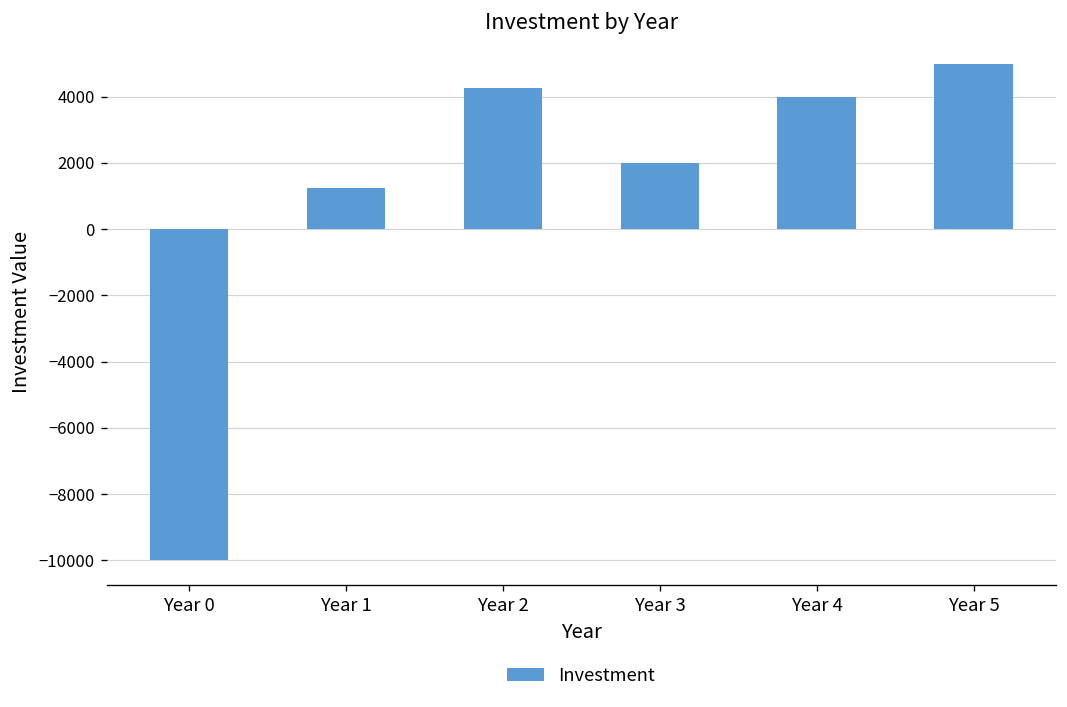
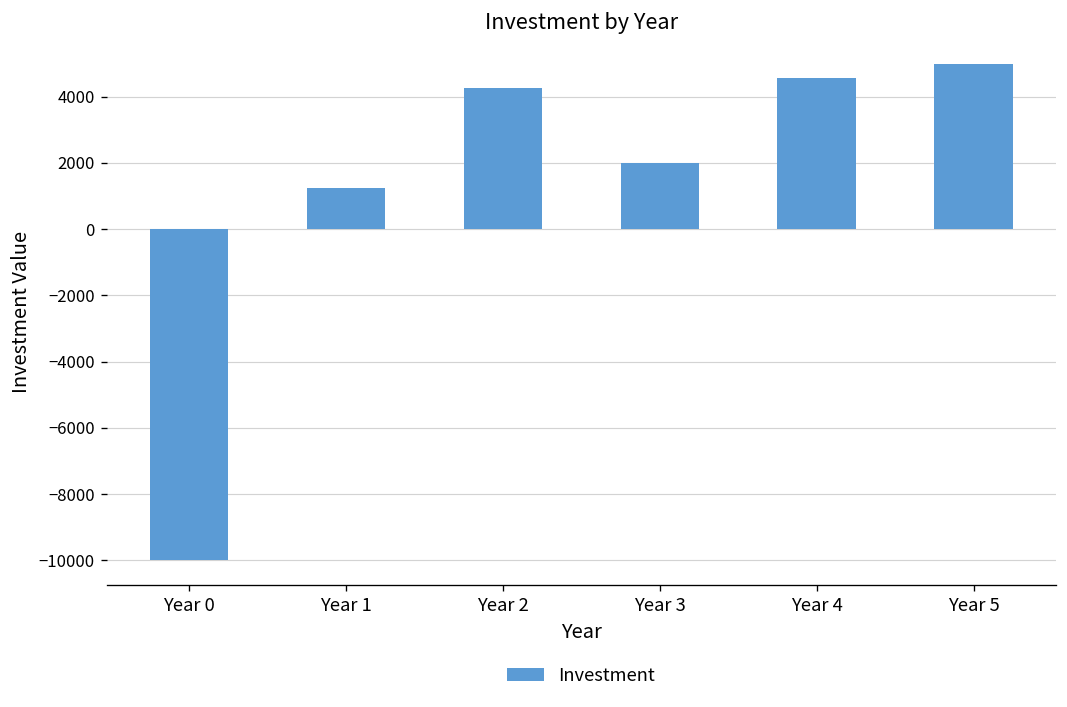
  {
    "Year 0": -10000,
    "Year 1": 1200,
    "Year 2": 4300,
    "Year 3": 2000,
-   "Year 4": 4000,
+   "Year 4": 4600,
    "Year 5": 5000
  }
